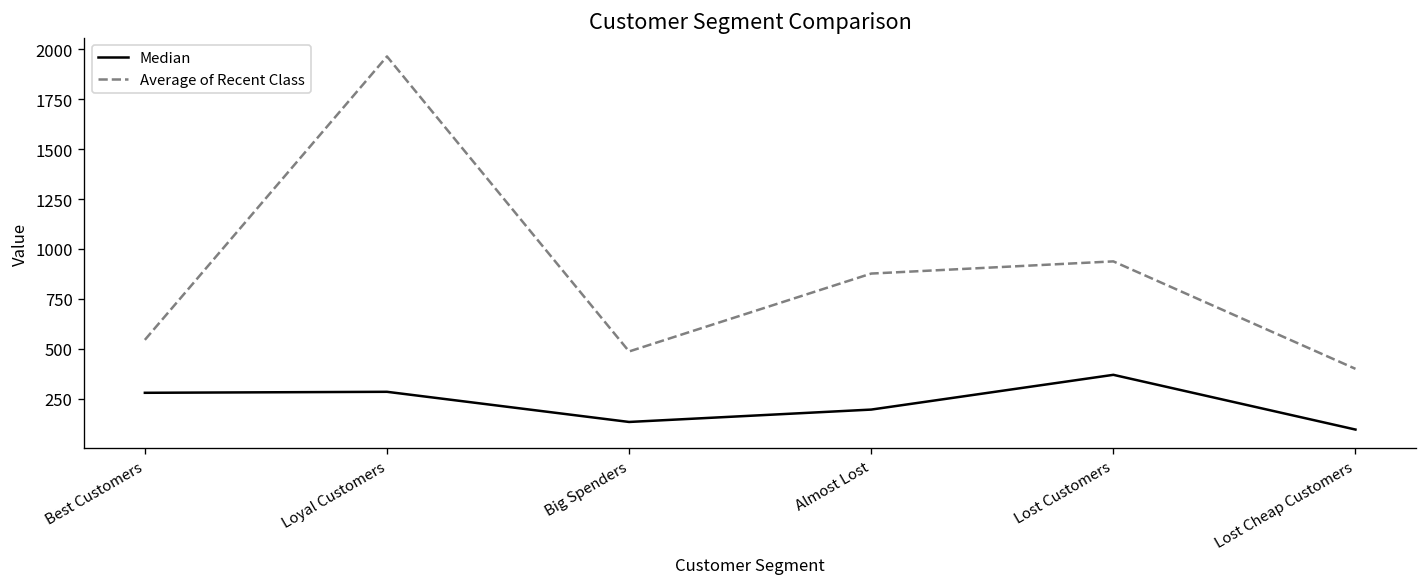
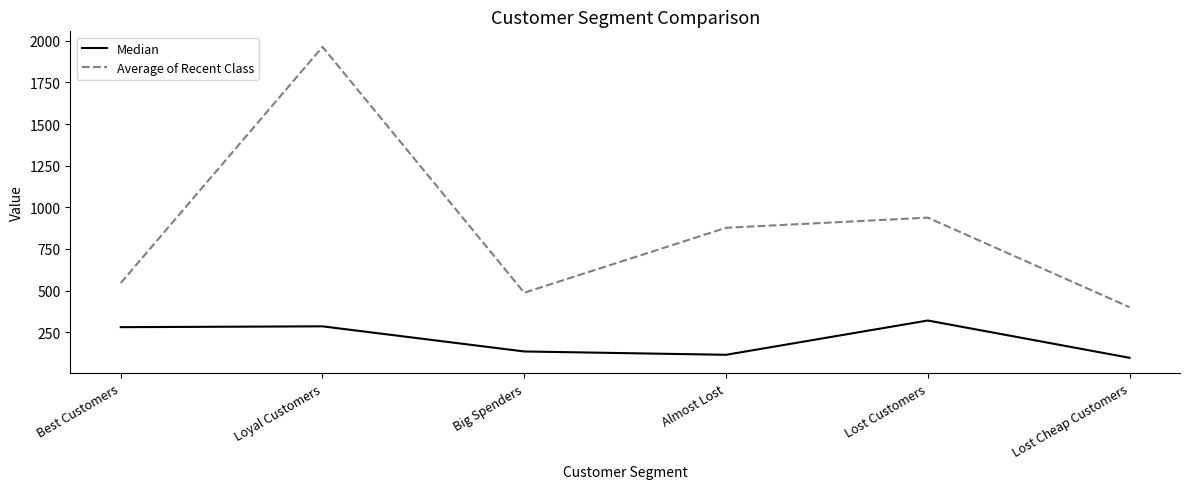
  {
    "Median": {
      "Best Customers": 280,
      "Loyal Customers": 290,
      "Big Spenders": 130,
-     "Almost Lost": 200,
-     "Lost Customers": 370,
+     "Almost Lost": 110,
+     "Lost Customers": 320,
      "Lost Cheap Customers": 100
    },
    "Average of Recent Class": {
      "Best Customers": 550,
      "Loyal Customers": 1960,
      "Big Spenders": 490,
      "Almost Lost": 880,
      "Lost Customers": 940,
      "Lost Cheap Customers": 400
    }
  }
